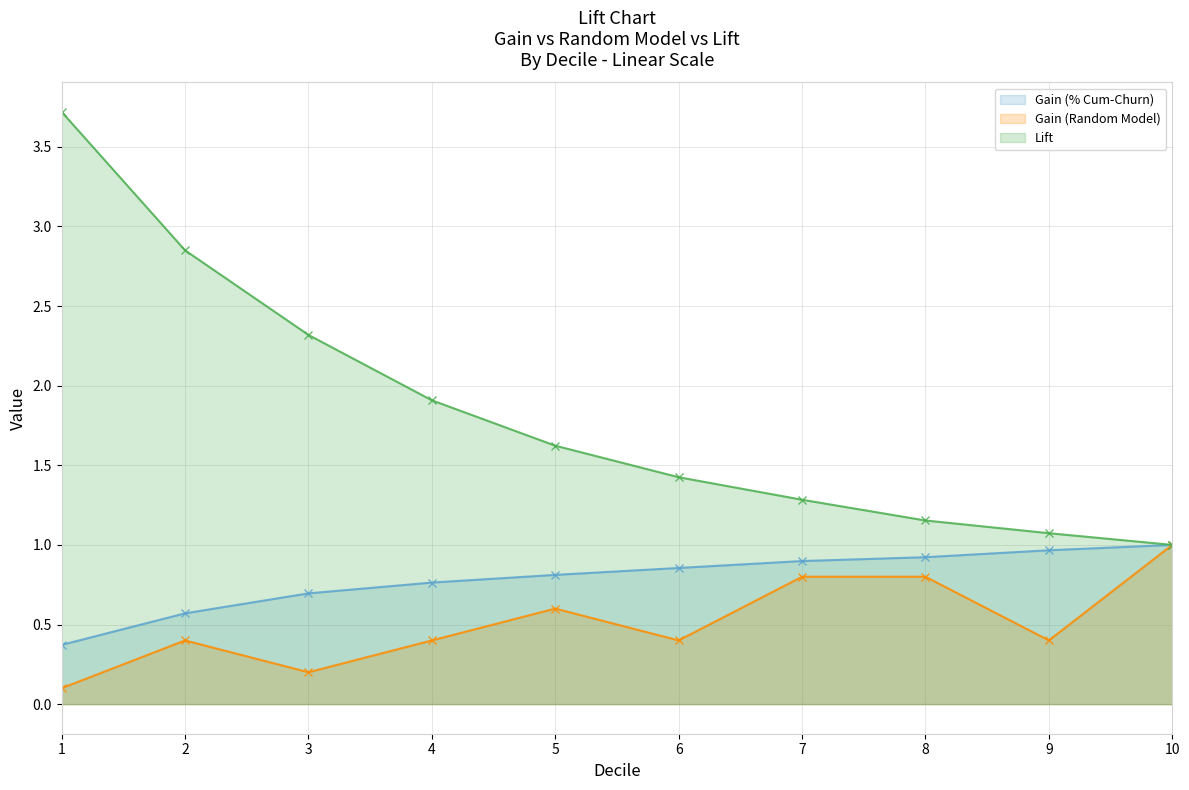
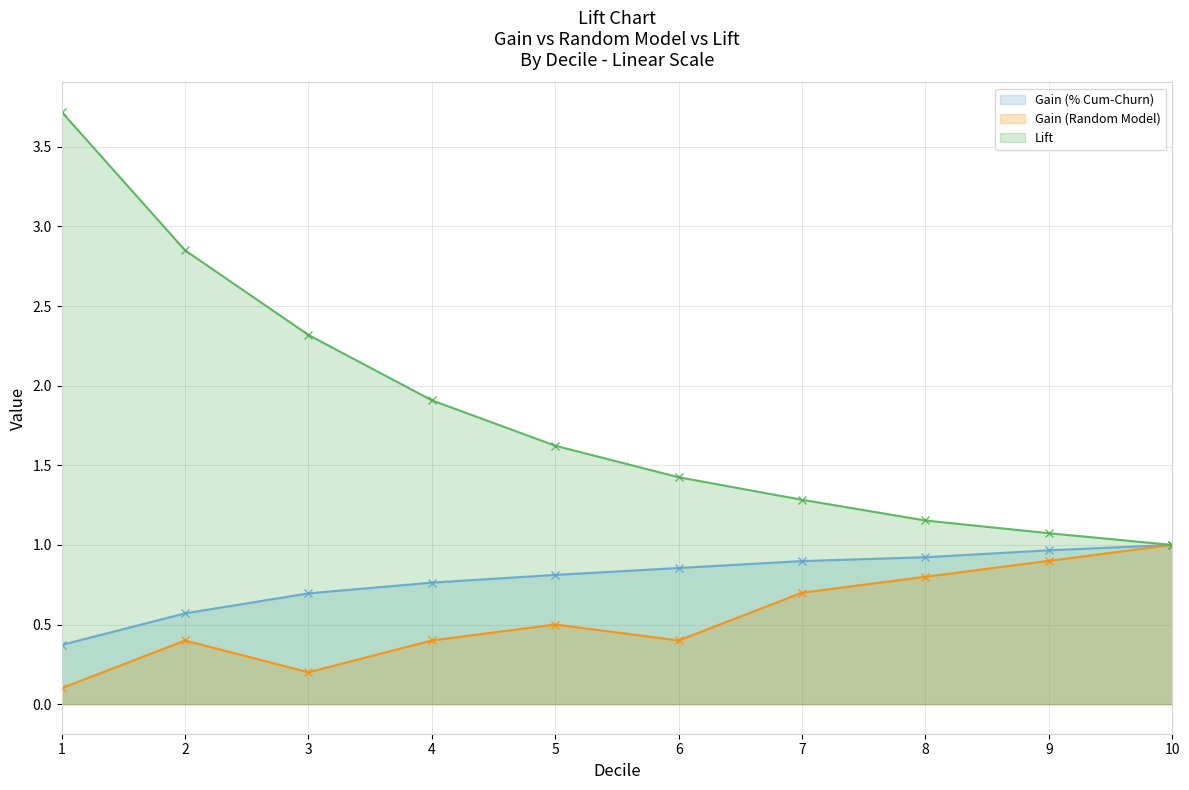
  {
    "Gain (Random Model)": {
      "1": 0.1,
      "2": 0.4,
      "3": 0.2,
      "4": 0.4,
-     "5": 0.6,
+     "5": 0.5,
      "6": 0.4,
-     "7": 0.8,
+     "7": 0.7,
      "8": 0.8,
-     "9": 0.4
+     "9": 0.9
    }
  }
